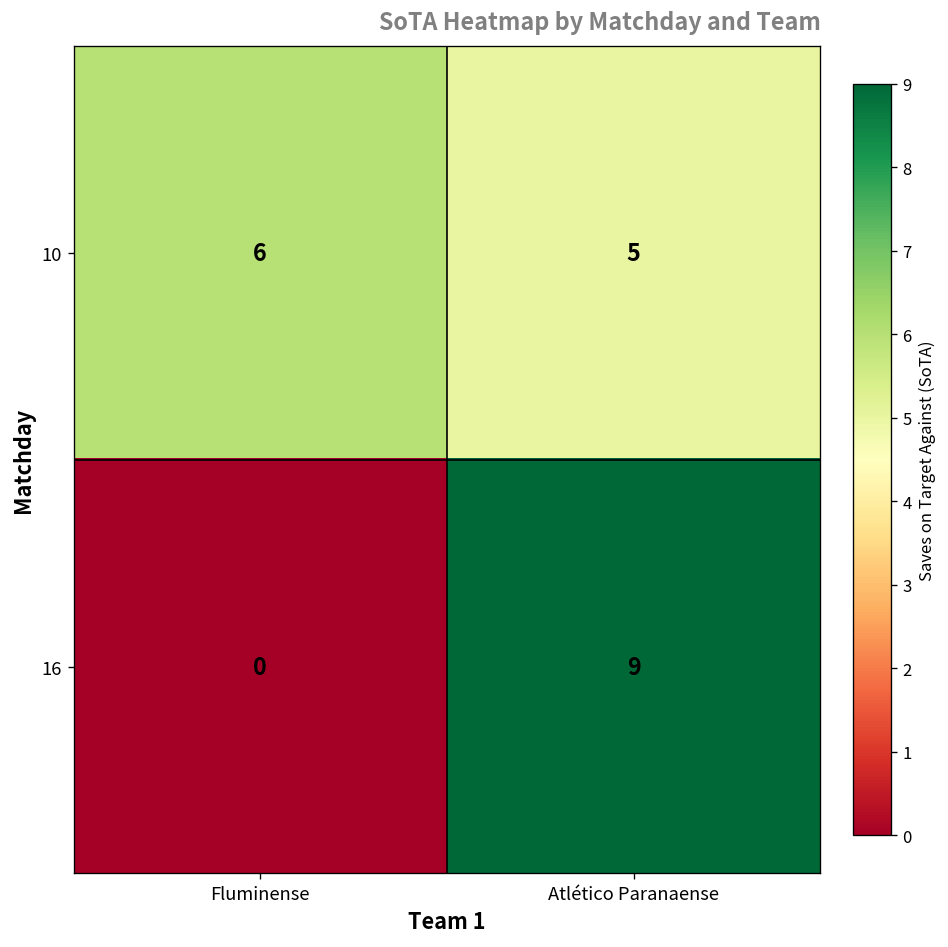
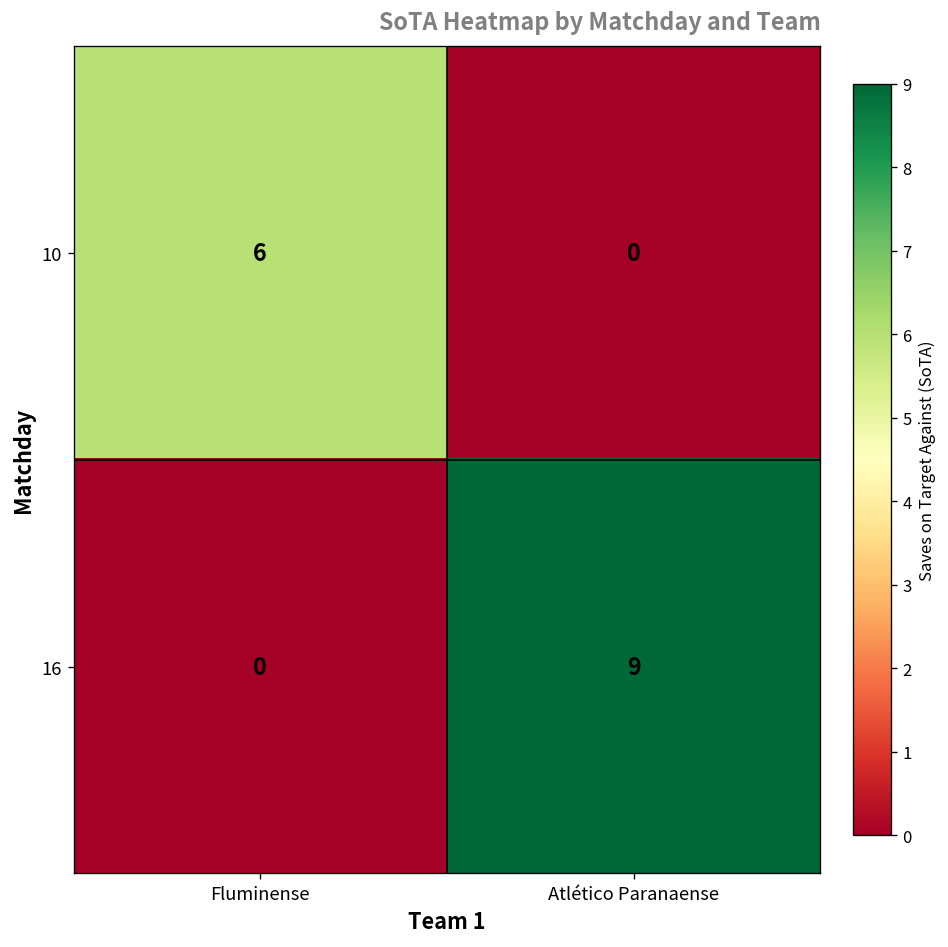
  {
    "10": {
      "Fluminense": 6,
-     "Atlético Paranaense": 5
+     "Atlético Paranaense": 0
    },
    "16": {
      "Fluminense": 0,
      "Atlético Paranaense": 9
    }
  }
